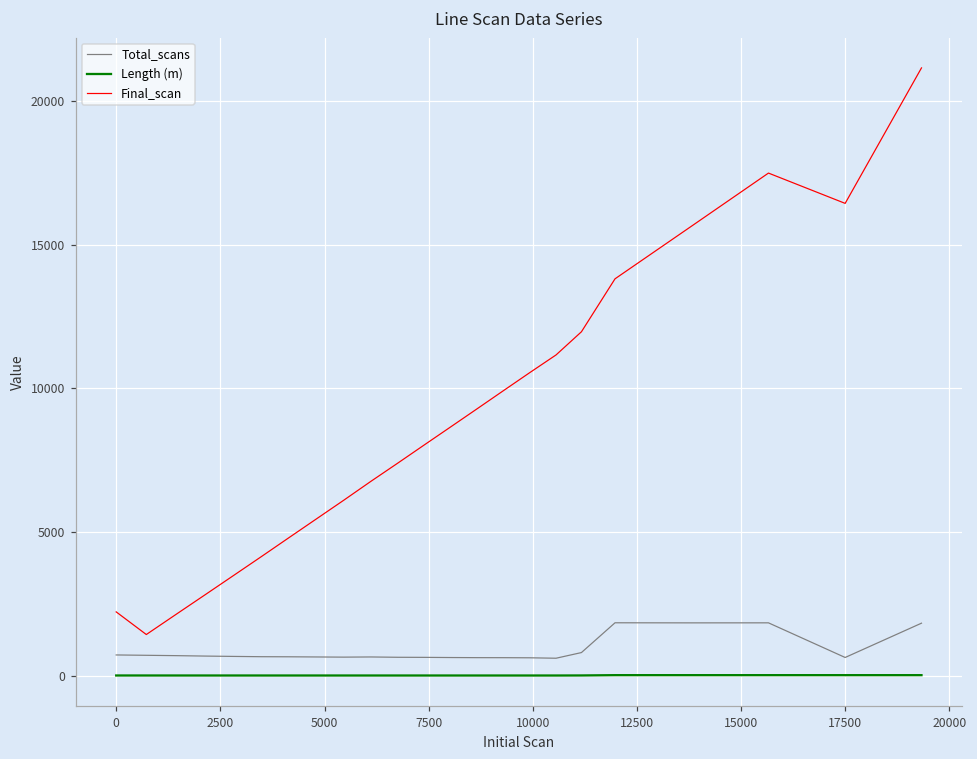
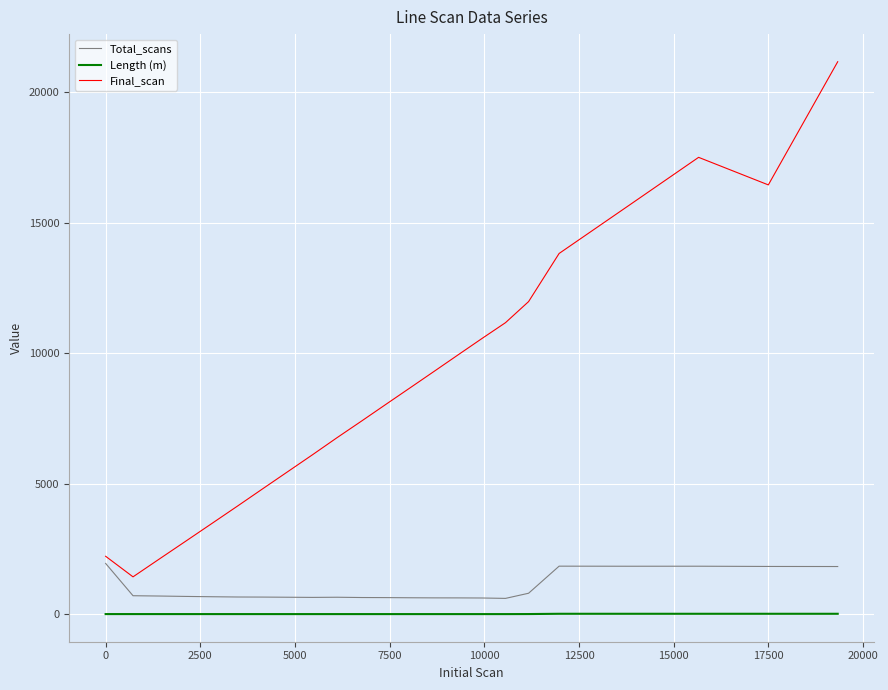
  {
    "Total_scans": {
-     "0": 700,
-     "17500": 600
+     "0": 1900,
+     "17500": 1800
    },
    "Length (m)": {
      "0": 0,
      "17500": 0
    },
    "Final_scan": {
      "0": 2200,
      "17500": 16400
    }
  }
